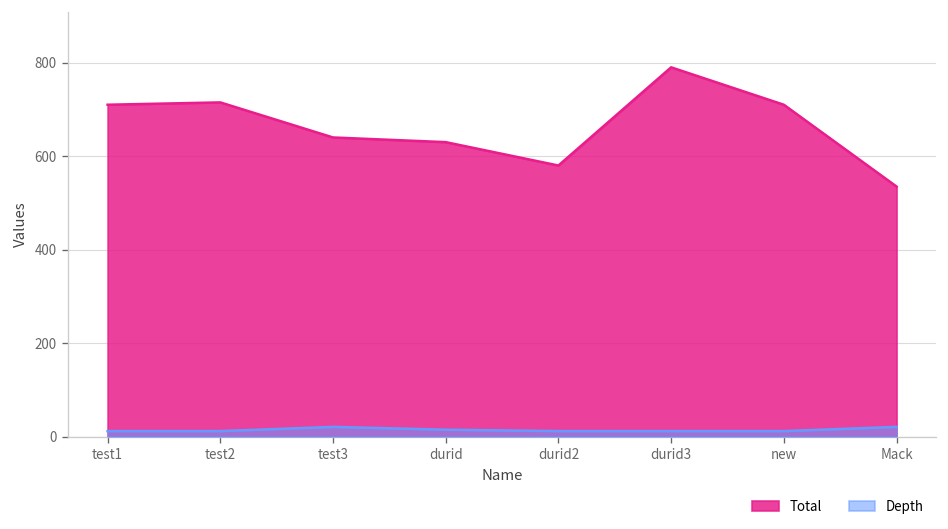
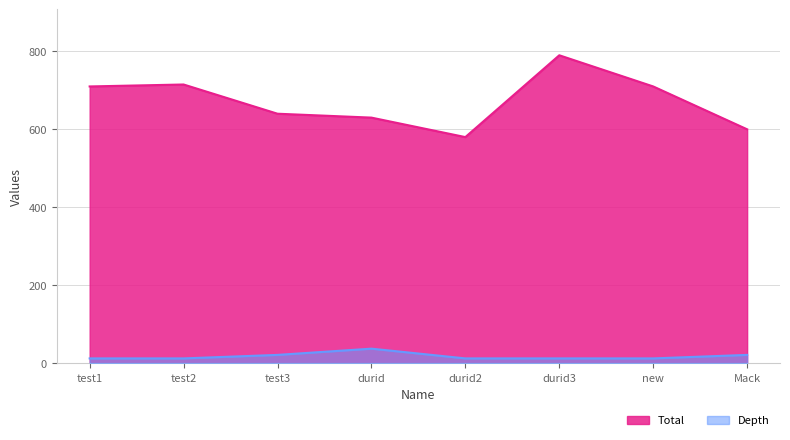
  {
    "Total": {
      "test1": 710,
      "test2": 720,
      "test3": 640,
      "durid": 630,
      "durid2": 580,
      "durid3": 790,
      "new": 710,
-     "Mack": 540
+     "Mack": 600
    },
    "Depth": {
      "test1": 10,
      "test2": 10,
      "test3": 20,
-     "durid": 20,
+     "durid": 40,
      "durid2": 10,
      "durid3": 10,
      "new": 10,
      "Mack": 20
    }
  }
